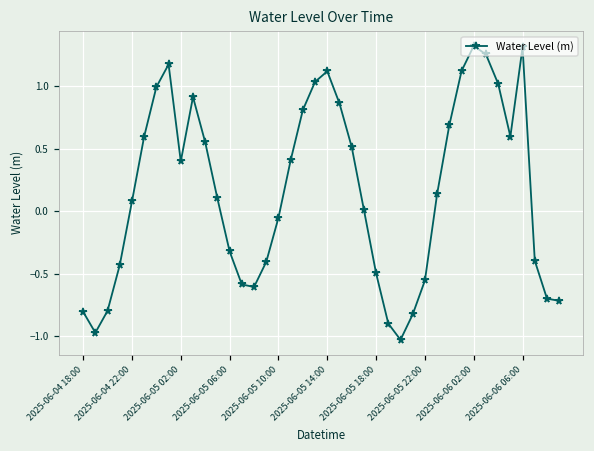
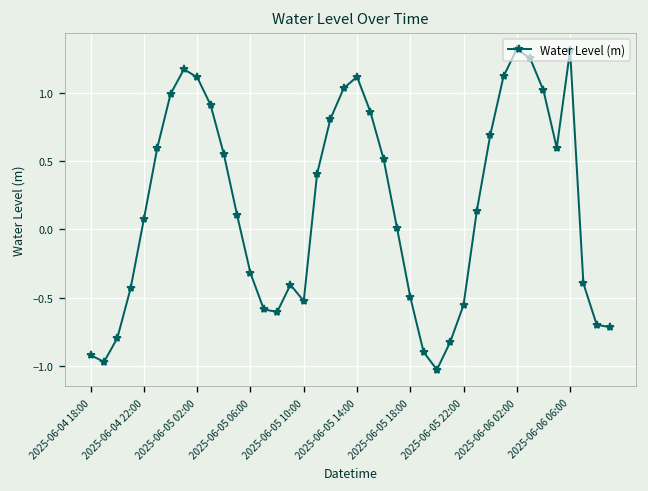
  {
-   "2025-06-04 18:00": -0.80,
+   "2025-06-04 18:00": -0.92,
    "2025-06-04 22:00": 0.08,
-   "2025-06-05 02:00": 0.40,
+   "2025-06-05 02:00": 1.11,
    "2025-06-05 06:00": -0.32,
-   "2025-06-05 10:00": -0.05,
+   "2025-06-05 10:00": -0.53,
    "2025-06-05 14:00": 1.12,
    "2025-06-05 18:00": -0.50,
    "2025-06-05 22:00": -0.55
  }
